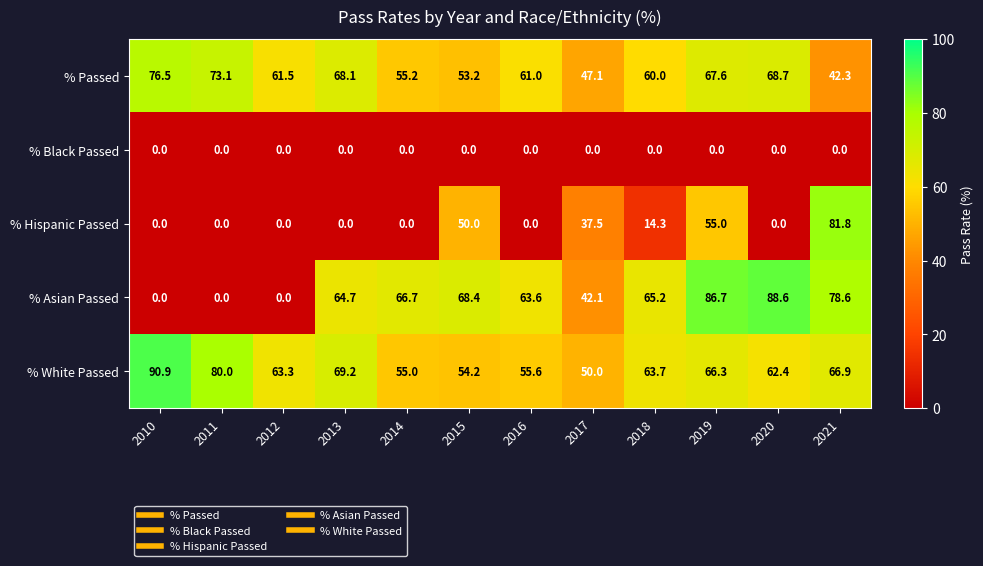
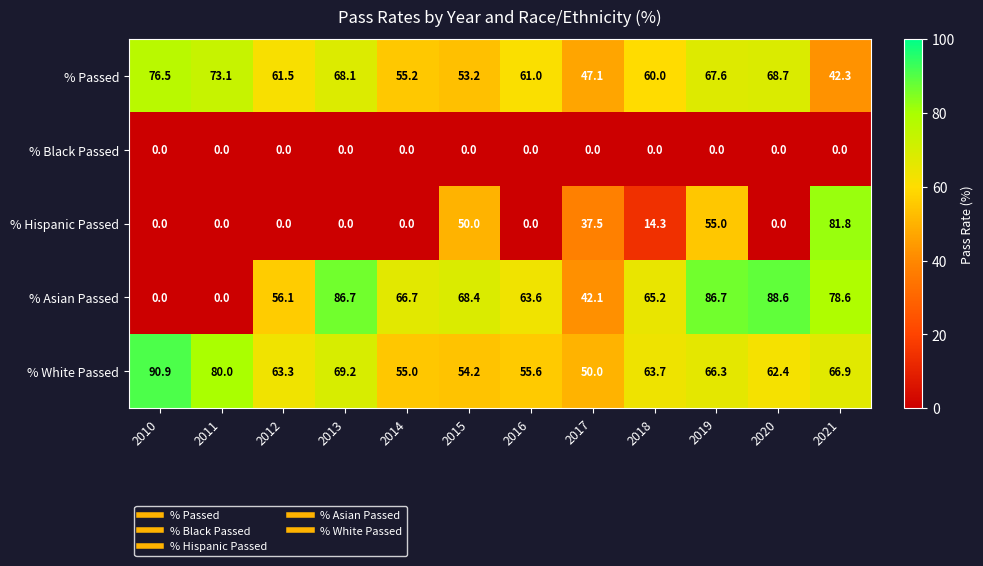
  {
    "% Passed": {
      "2010": 76.5,
      "2011": 73.1,
      "2012": 61.5,
      "2013": 68.1,
      "2014": 55.2,
      "2015": 53.2,
      "2016": 61.0,
      "2017": 47.1,
      "2018": 60.0,
      "2019": 67.6,
      "2020": 68.7,
      "2021": 42.3
    },
    "% Black Passed": {
      "2010": 0.0,
      "2011": 0.0,
      "2012": 0.0,
      "2013": 0.0,
      "2014": 0.0,
      "2015": 0.0,
      "2016": 0.0,
      "2017": 0.0,
      "2018": 0.0,
      "2019": 0.0,
      "2020": 0.0,
      "2021": 0.0
    },
    "% Hispanic Passed": {
      "2010": 0.0,
      "2011": 0.0,
      "2012": 0.0,
      "2013": 0.0,
      "2014": 0.0,
      "2015": 50.0,
      "2016": 0.0,
      "2017": 37.5,
      "2018": 14.3,
      "2019": 55.0,
      "2020": 0.0,
      "2021": 81.8
    },
    "% Asian Passed": {
      "2010": 0.0,
      "2011": 0.0,
-     "2012": 0.0,
-     "2013": 64.7,
+     "2012": 56.1,
+     "2013": 86.7,
      "2014": 66.7,
      "2015": 68.4,
      "2016": 63.6,
      "2017": 42.1,
      "2018": 65.2,
      "2019": 86.7,
      "2020": 88.6,
      "2021": 78.6
    },
    "% White Passed": {
      "2010": 90.9,
      "2011": 80.0,
      "2012": 63.3,
      "2013": 69.2,
      "2014": 55.0,
      "2015": 54.2,
      "2016": 55.6,
      "2017": 50.0,
      "2018": 63.7,
      "2019": 66.3,
      "2020": 62.4,
      "2021": 66.9
    }
  }
